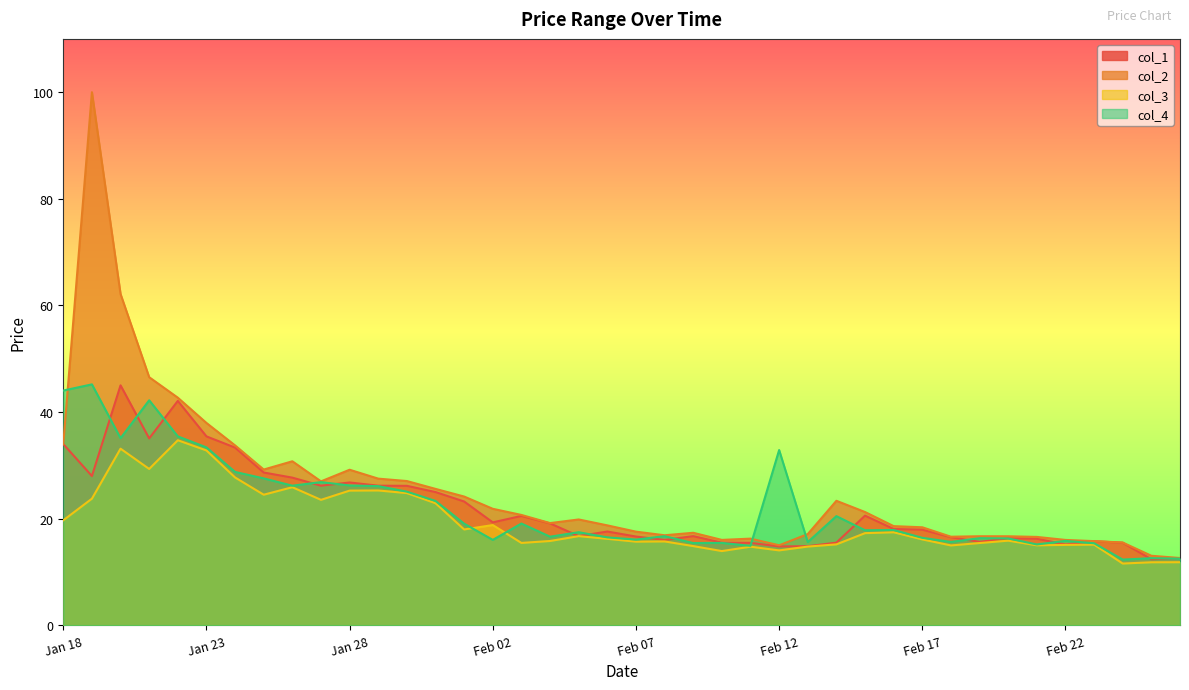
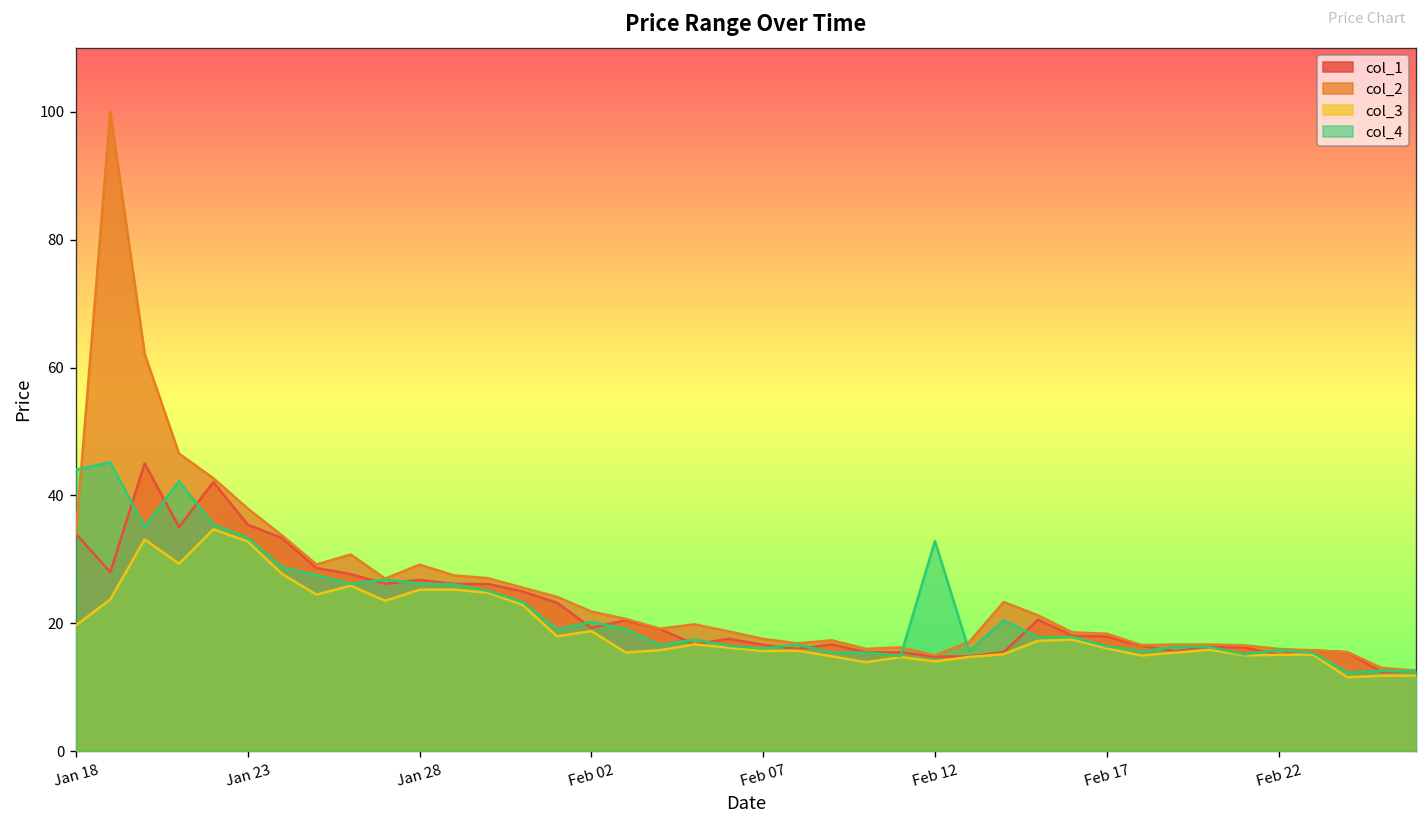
  {
    "col_4": {
      "Jan 18": 44,
      "Jan 23": 33,
      "Jan 28": 26,
-     "Feb 02": 16,
+     "Feb 02": 20,
      "Feb 12": 33
    }
  }
